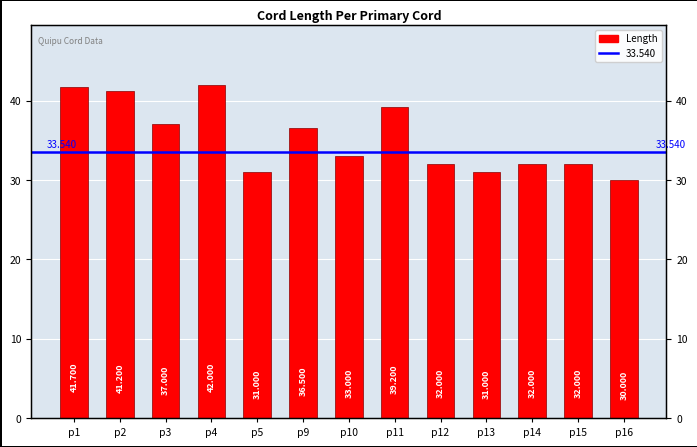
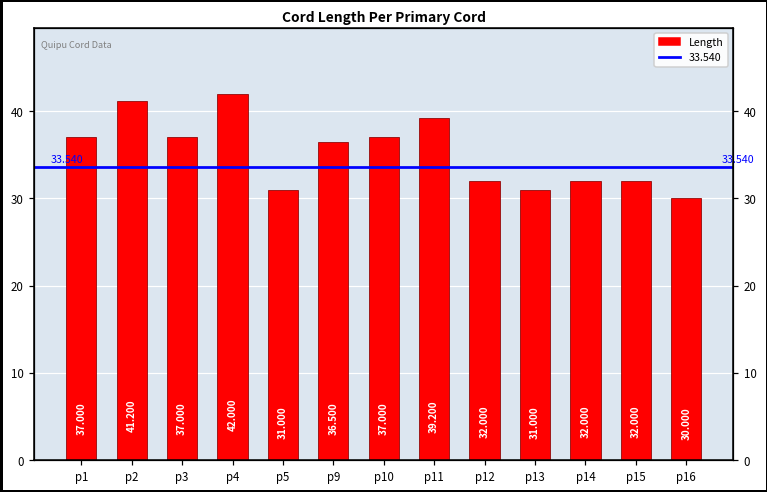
  {
-   "p1": 41.700,
+   "p1": 37.000,
    "p2": 41.200,
    "p3": 37.000,
    "p4": 42.000,
    "p5": 31.000,
    "p9": 36.500,
-   "p10": 33.000,
+   "p10": 37.000,
    "p11": 39.200,
    "p12": 32.000,
    "p13": 31.000,
    "p14": 32.000,
    "p15": 32.000,
    "p16": 30.000
  }
